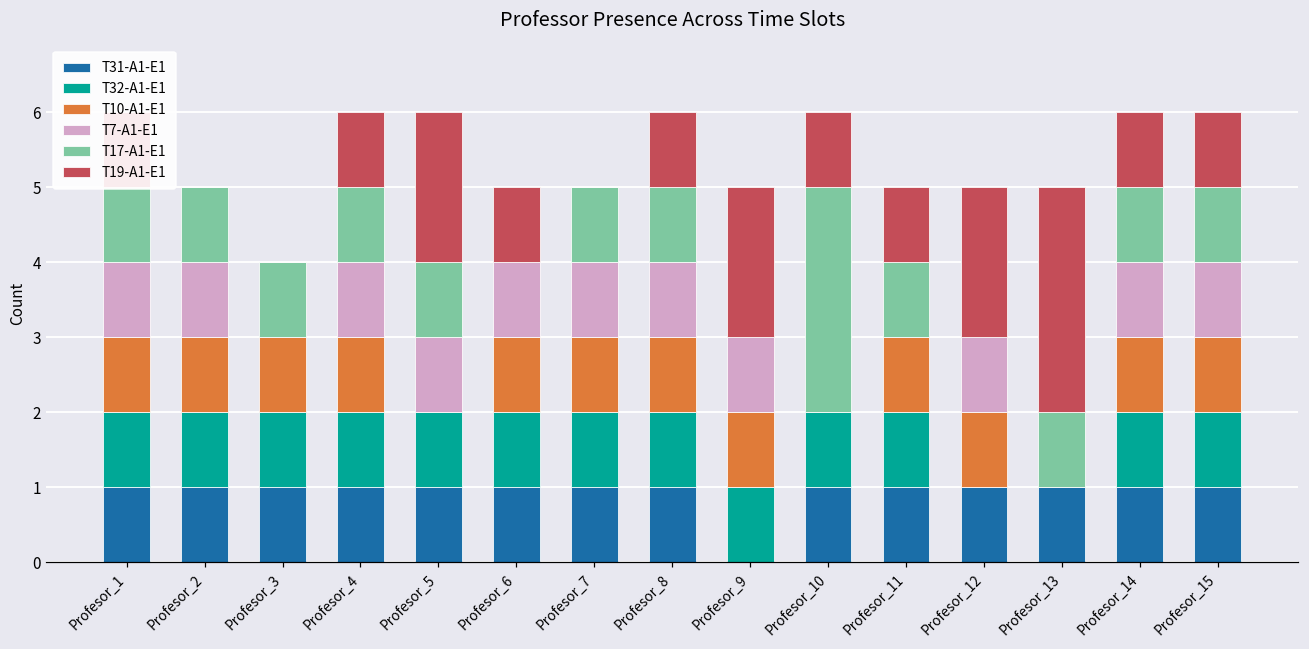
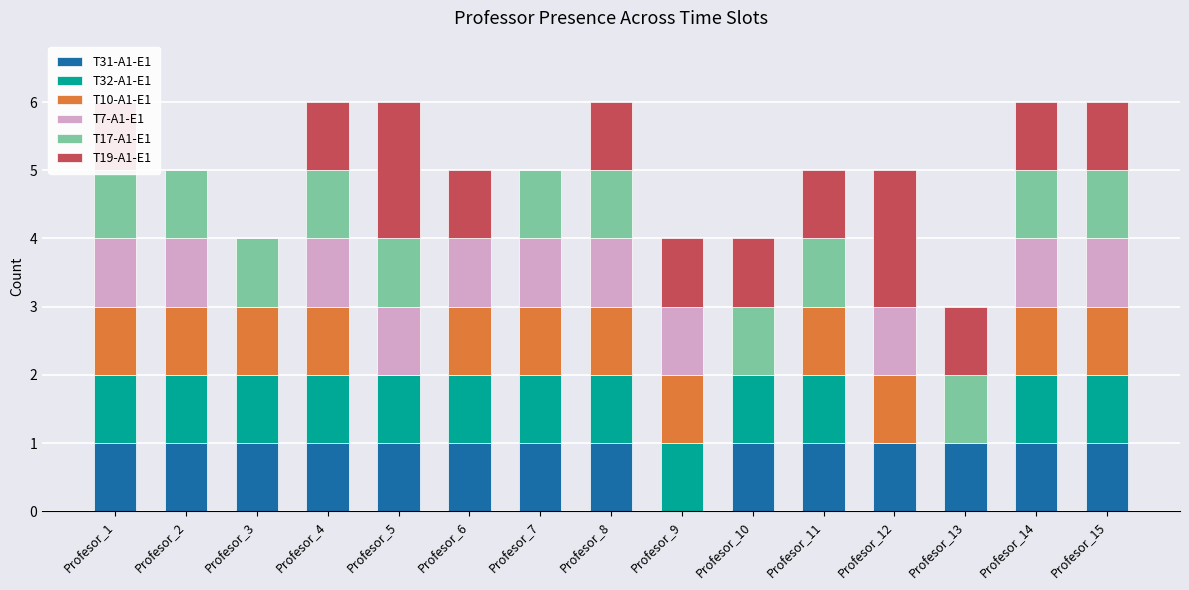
  {
    "T31-A1-E1": {
      "Profesor_1": 1,
      "Profesor_2": 1,
      "Profesor_3": 1,
      "Profesor_4": 1,
      "Profesor_5": 1,
      "Profesor_6": 1,
      "Profesor_7": 1,
      "Profesor_8": 1,
      "Profesor_9": 0,
      "Profesor_10": 1,
      "Profesor_11": 1,
      "Profesor_12": 1,
      "Profesor_13": 1,
      "Profesor_14": 1,
      "Profesor_15": 1
    },
    "T7-A1-E1": {
      "Profesor_1": 1,
      "Profesor_2": 1,
      "Profesor_3": 0,
      "Profesor_4": 1,
      "Profesor_5": 1,
      "Profesor_6": 1,
      "Profesor_7": 1,
      "Profesor_8": 1,
      "Profesor_9": 1,
      "Profesor_10": 0,
      "Profesor_11": 0,
      "Profesor_12": 1,
      "Profesor_13": 0,
      "Profesor_14": 1,
      "Profesor_15": 1
    },
    "T17-A1-E1": {
      "Profesor_2": 1,
      "Profesor_3": 1,
      "Profesor_4": 1,
      "Profesor_5": 1,
      "Profesor_6": 0,
      "Profesor_7": 1,
      "Profesor_8": 1,
      "Profesor_9": 0,
-     "Profesor_10": 3,
+     "Profesor_10": 1,
      "Profesor_11": 1,
      "Profesor_12": 0,
      "Profesor_13": 1,
      "Profesor_14": 1,
      "Profesor_15": 1
    },
    "T19-A1-E1": {
      "Profesor_2": 0,
      "Profesor_3": 0,
      "Profesor_4": 1,
      "Profesor_5": 2,
      "Profesor_6": 1,
      "Profesor_7": 0,
      "Profesor_8": 1,
-     "Profesor_9": 2,
+     "Profesor_9": 1,
      "Profesor_10": 1,
      "Profesor_11": 1,
      "Profesor_12": 2,
-     "Profesor_13": 3,
+     "Profesor_13": 1,
      "Profesor_14": 1,
      "Profesor_15": 1
    }
  }
